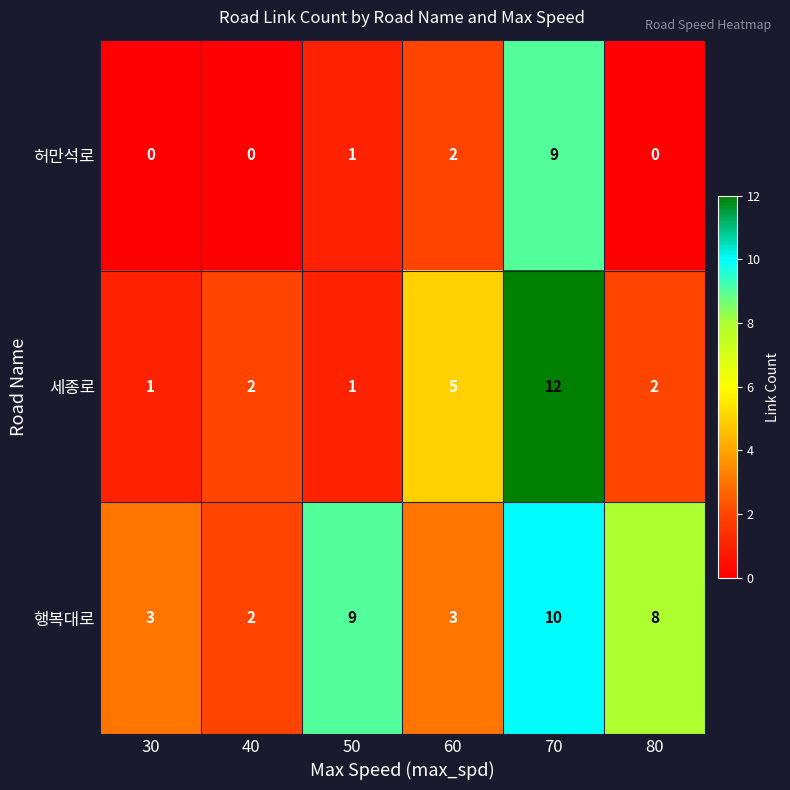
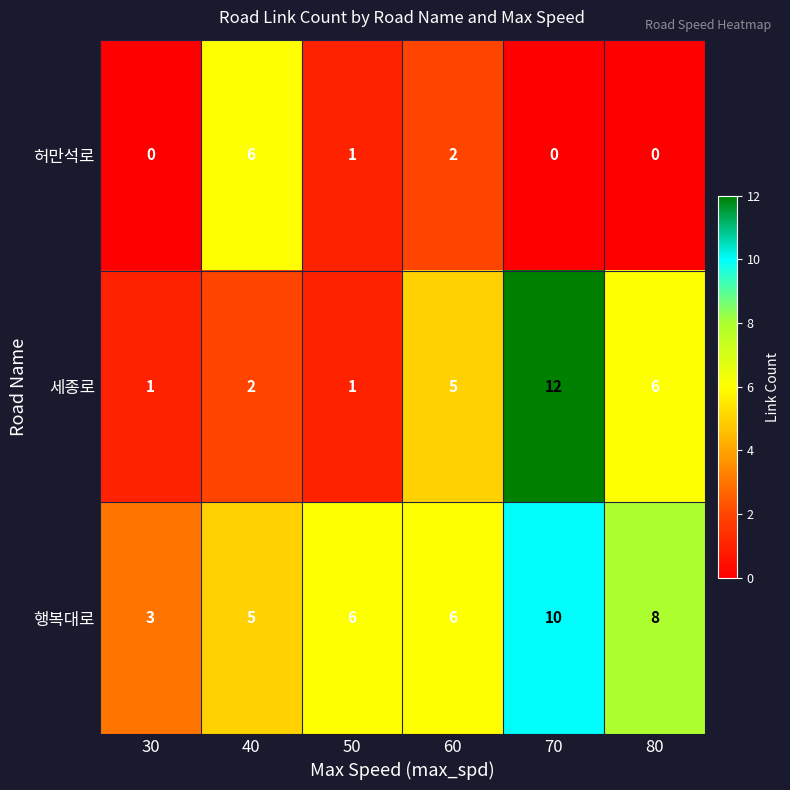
  {
    "허만석로": {
      "30": 0,
-     "40": 0,
+     "40": 6,
      "50": 1,
      "60": 2,
-     "70": 9,
+     "70": 0,
      "80": 0
    },
    "세종로": {
      "30": 1,
      "40": 2,
      "50": 1,
      "60": 5,
      "70": 12,
-     "80": 2
+     "80": 6
    },
    "행복대로": {
      "30": 3,
-     "40": 2,
-     "50": 9,
-     "60": 3,
+     "40": 5,
+     "50": 6,
+     "60": 6,
      "70": 10,
      "80": 8
    }
  }
